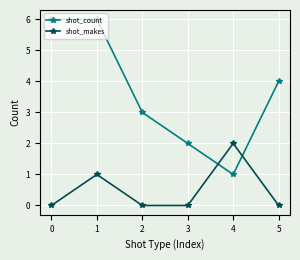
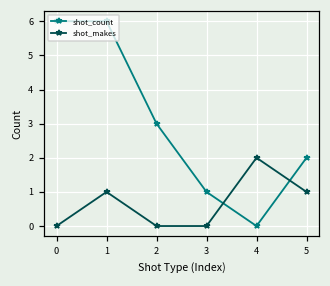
  {
    "shot_count": {
      "2": 3,
-     "3": 2,
-     "4": 1,
-     "5": 4
+     "3": 1,
+     "4": 0,
+     "5": 2
    },
    "shot_makes": {
      "0": 0,
      "1": 1,
      "2": 0,
      "3": 0,
      "4": 2,
-     "5": 0
+     "5": 1
    }
  }
